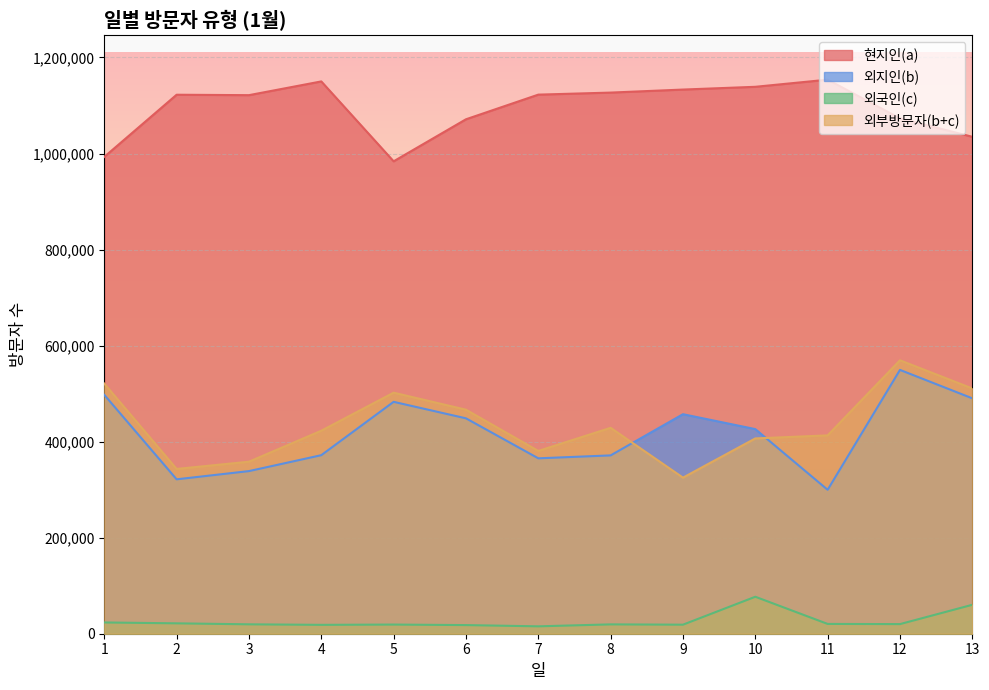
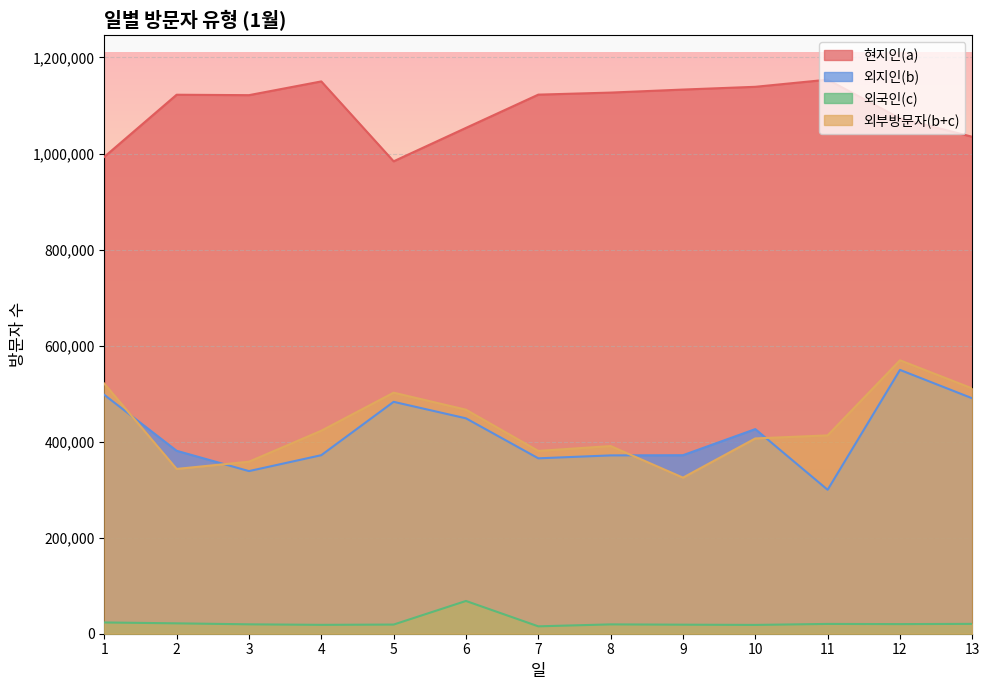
  {
    "현지인(a)": {
      "1": "990,000",
      "2": "1,120,000",
      "3": "1,120,000",
      "4": "1,150,000",
      "5": "980,000",
-     "6": "1,070,000",
+     "6": "1,050,000",
      "7": "1,120,000",
      "8": "1,130,000",
      "9": "1,130,000",
      "10": "1,140,000",
      "13": "1,030,000"
    },
    "외지인(b)": {
      "1": "500,000",
-     "2": "320,000",
+     "2": "380,000",
      "3": "340,000",
      "4": "370,000",
      "5": "480,000",
      "6": "450,000",
      "7": "370,000",
      "8": "370,000",
-     "9": "460,000",
+     "9": "370,000",
      "10": "430,000",
      "11": "300,000",
      "12": "550,000",
      "13": "490,000"
    },
    "외국인(c)": {
      "1": "20,000",
      "2": "20,000",
      "3": "20,000",
      "4": "20,000",
      "5": "20,000",
-     "6": "20,000",
+     "6": "70,000",
      "7": "20,000",
      "8": "20,000",
      "9": "20,000",
-     "10": "80,000",
+     "10": "20,000",
      "11": "20,000",
      "12": "20,000",
-     "13": "60,000"
+     "13": "20,000"
    },
    "외부방문자(b+c)": {
      "1": "520,000",
      "2": "340,000",
      "3": "360,000",
      "4": "420,000",
      "5": "500,000",
      "6": "470,000",
      "7": "380,000",
-     "8": "430,000",
+     "8": "390,000",
      "9": "330,000",
      "10": "410,000",
      "11": "410,000",
      "12": "570,000",
      "13": "510,000"
    }
  }
